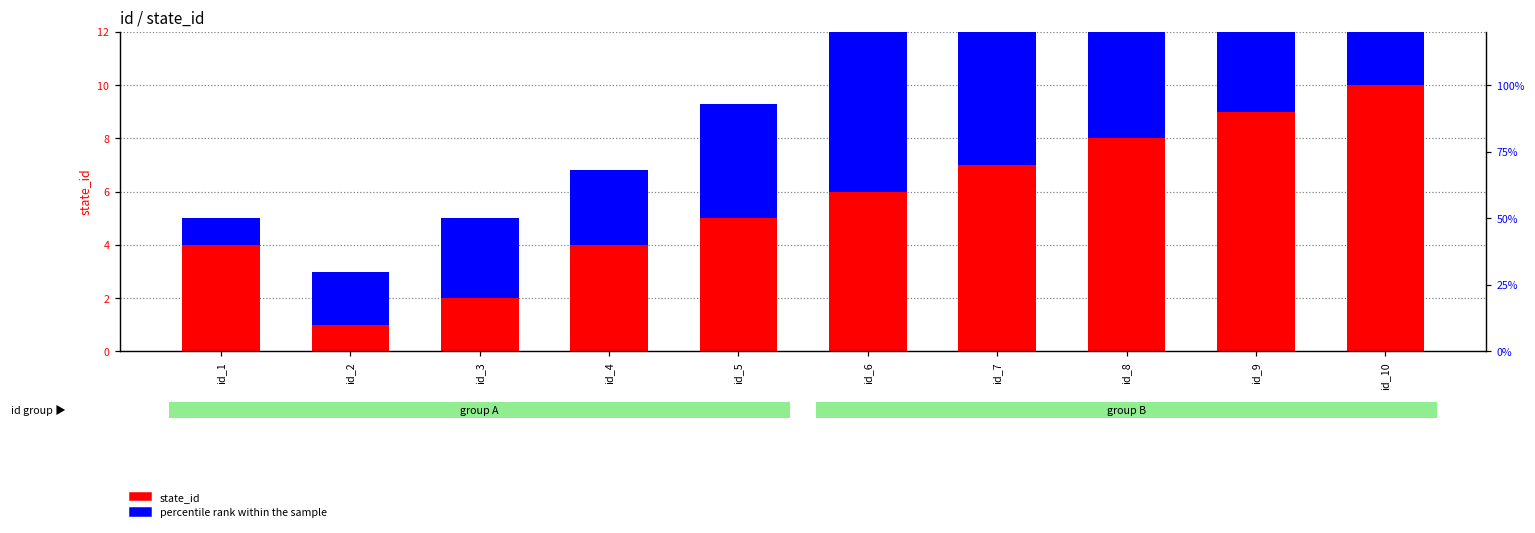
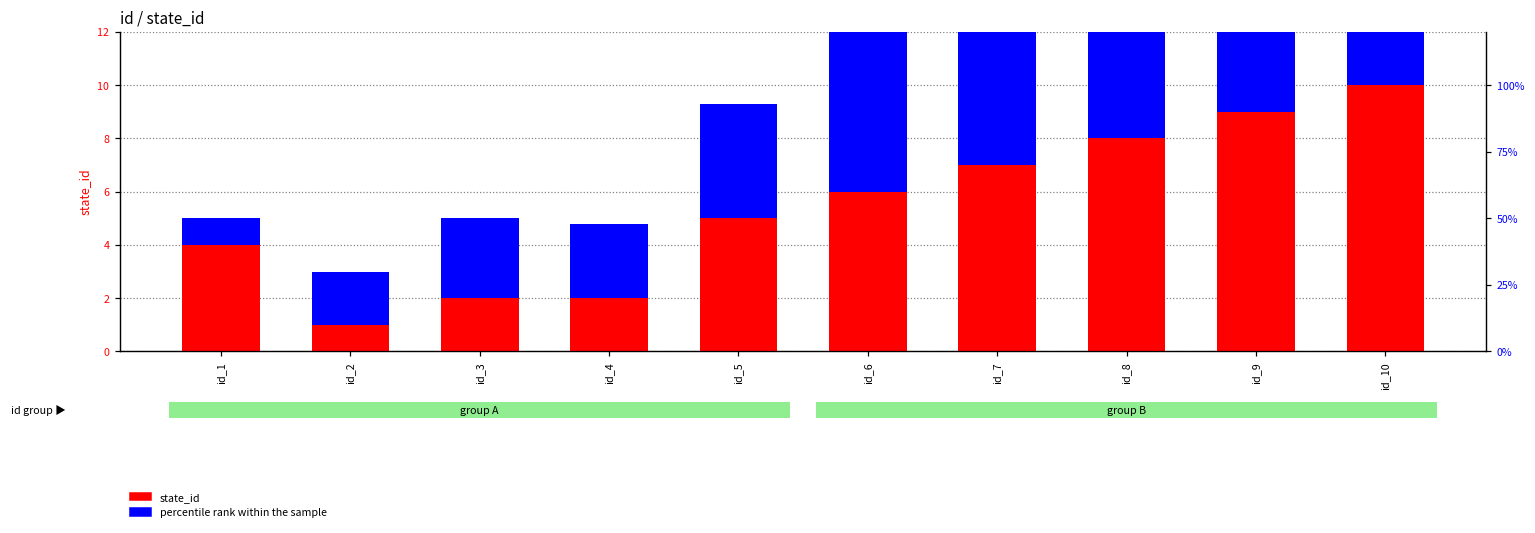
  {
    "state_id": {
      "id_1": 4,
      "id_2": 1,
      "id_3": 2,
-     "id_4": 4,
+     "id_4": 2,
      "id_5": 5,
      "id_6": 6,
      "id_7": 7,
      "id_8": 8,
      "id_9": 9,
      "id_10": 10
    },
    "percentile rank within the sample": {
      "id_1": 1,
      "id_2": 2,
      "id_3": 3,
      "id_4": 2.8,
      "id_5": 4.3,
      "id_6": 6
    }
  }
